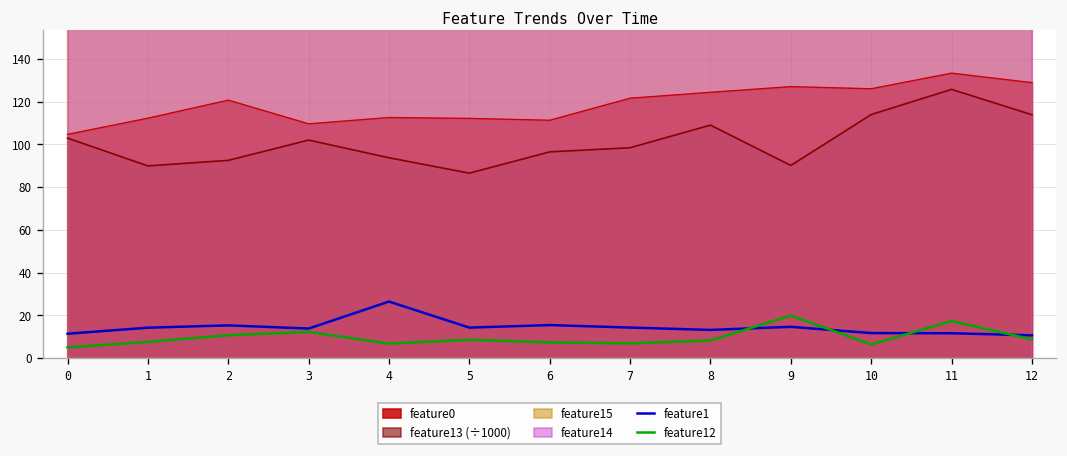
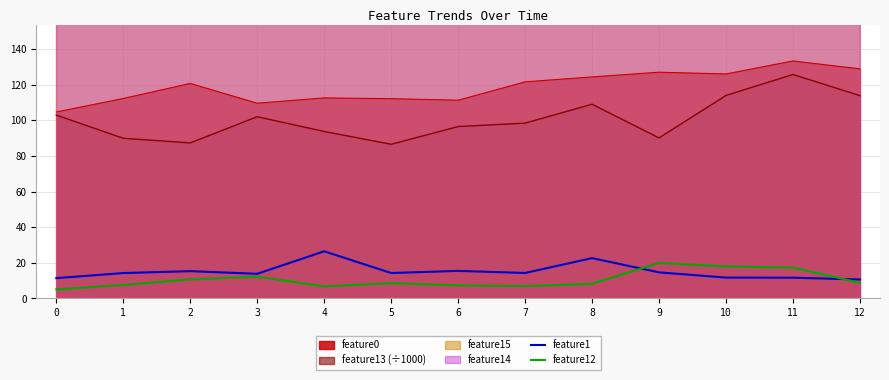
  {
    "feature0": {
      "0": 105,
      "1": 112,
      "2": 121,
      "3": 110,
      "4": 113,
      "5": 112,
      "6": 111,
      "7": 122,
      "8": 124,
      "9": 127,
      "10": 126,
      "11": 133,
      "12": 129
    },
    "feature13 (÷1000)": {
      "0": 103,
      "1": 90,
-     "2": 92,
+     "2": 87,
      "3": 102,
      "4": 94,
      "5": 87,
      "6": 96,
      "7": 98,
      "8": 109,
      "9": 90,
      "10": 114,
      "11": 126,
      "12": 114
    },
    "feature1": {
      "0": 11,
      "1": 14,
      "2": 15,
      "3": 14,
      "4": 26,
      "5": 14,
      "6": 15,
      "7": 14,
-     "8": 13,
+     "8": 23,
      "9": 15,
      "10": 12,
      "11": 12,
      "12": 11
    },
    "feature12": {
      "0": 5,
      "1": 8,
      "2": 11,
      "3": 12,
      "4": 7,
      "5": 9,
      "6": 7,
      "7": 7,
      "8": 8,
      "9": 20,
-     "10": 6,
+     "10": 18,
      "11": 17,
      "12": 9
    },
    "feature14": {
      "5": 154
    }
  }
